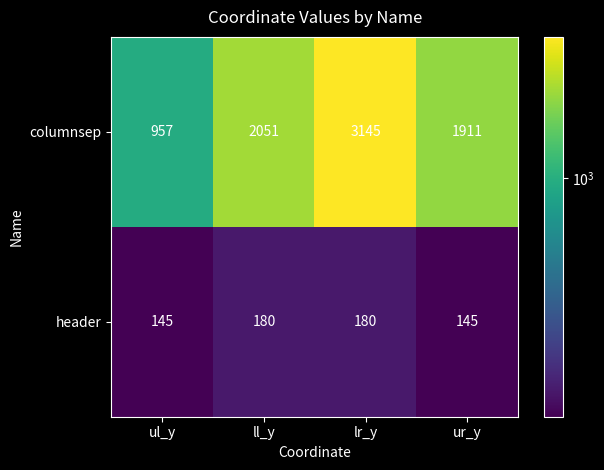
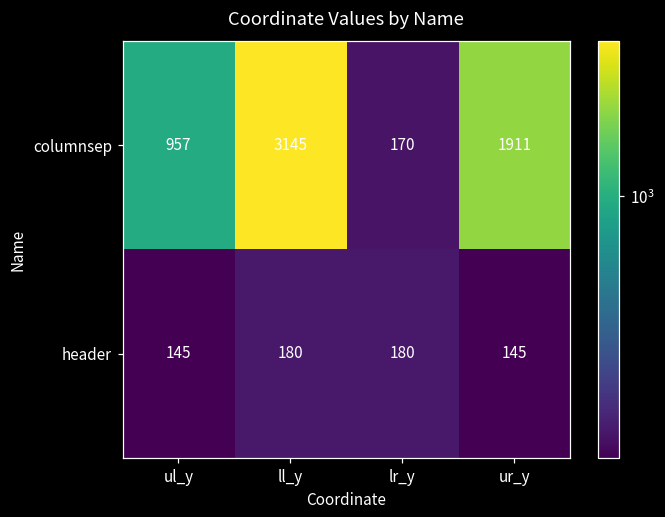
  {
    "columnsep": {
      "ul_y": 957,
-     "ll_y": 2051,
-     "lr_y": 3145,
+     "ll_y": 3145,
+     "lr_y": 170,
      "ur_y": 1911
    },
    "header": {
      "ul_y": 145,
      "ll_y": 180,
      "lr_y": 180,
      "ur_y": 145
    }
  }
